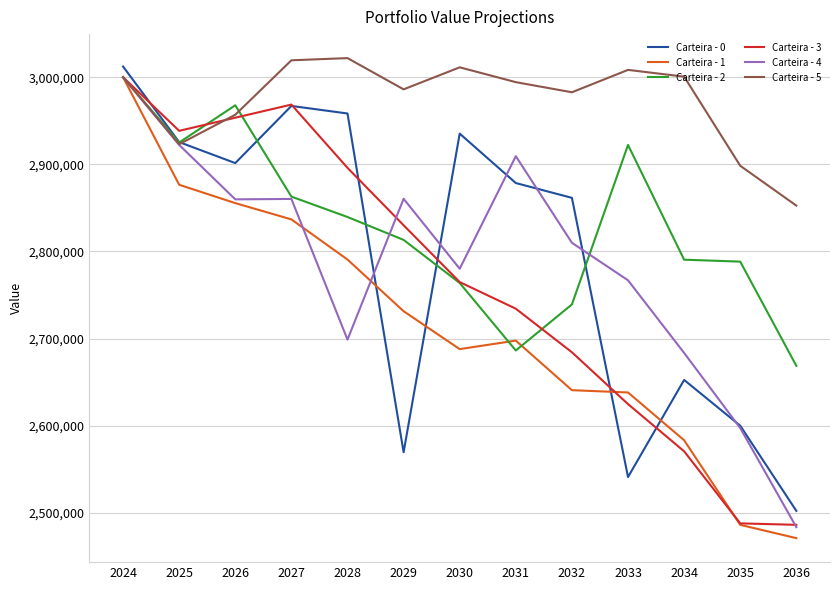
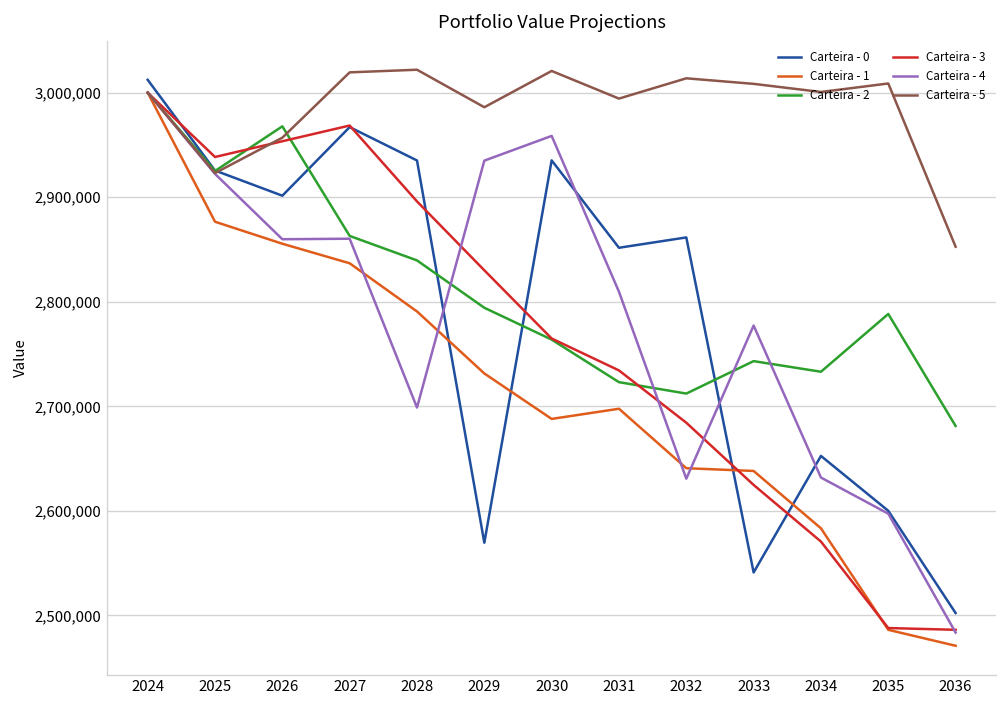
  {
    "Carteira - 0": {
      "2024": "3,010,000",
      "2026": "2,900,000",
-     "2028": "2,960,000",
+     "2028": "2,940,000",
      "2029": "2,570,000",
      "2030": "2,940,000",
-     "2031": "2,880,000",
+     "2031": "2,850,000",
      "2032": "2,860,000",
      "2033": "2,540,000",
      "2034": "2,650,000",
      "2036": "2,500,000"
    },
    "Carteira - 2": {
      "2026": "2,970,000",
      "2028": "2,840,000",
-     "2029": "2,810,000",
-     "2031": "2,690,000",
-     "2032": "2,740,000",
-     "2033": "2,920,000",
-     "2034": "2,790,000",
+     "2029": "2,790,000",
+     "2031": "2,720,000",
+     "2032": "2,710,000",
+     "2033": "2,740,000",
+     "2034": "2,730,000",
      "2035": "2,790,000",
-     "2036": "2,670,000"
+     "2036": "2,680,000"
    },
    "Carteira - 4": {
      "2026": "2,860,000",
      "2028": "2,700,000",
-     "2029": "2,860,000",
-     "2030": "2,780,000",
-     "2031": "2,910,000",
-     "2032": "2,810,000",
-     "2033": "2,770,000",
-     "2034": "2,680,000"
+     "2029": "2,930,000",
+     "2030": "2,960,000",
+     "2031": "2,810,000",
+     "2032": "2,630,000",
+     "2033": "2,780,000",
+     "2034": "2,630,000"
    },
    "Carteira - 5": {
      "2026": "2,960,000",
      "2027": "3,020,000",
      "2028": "3,020,000",
      "2029": "2,990,000",
-     "2030": "3,010,000",
+     "2030": "3,020,000",
      "2031": "2,990,000",
-     "2032": "2,980,000",
+     "2032": "3,010,000",
      "2033": "3,010,000",
      "2034": "3,000,000",
-     "2035": "2,900,000",
+     "2035": "3,010,000",
      "2036": "2,850,000"
    }
  }
